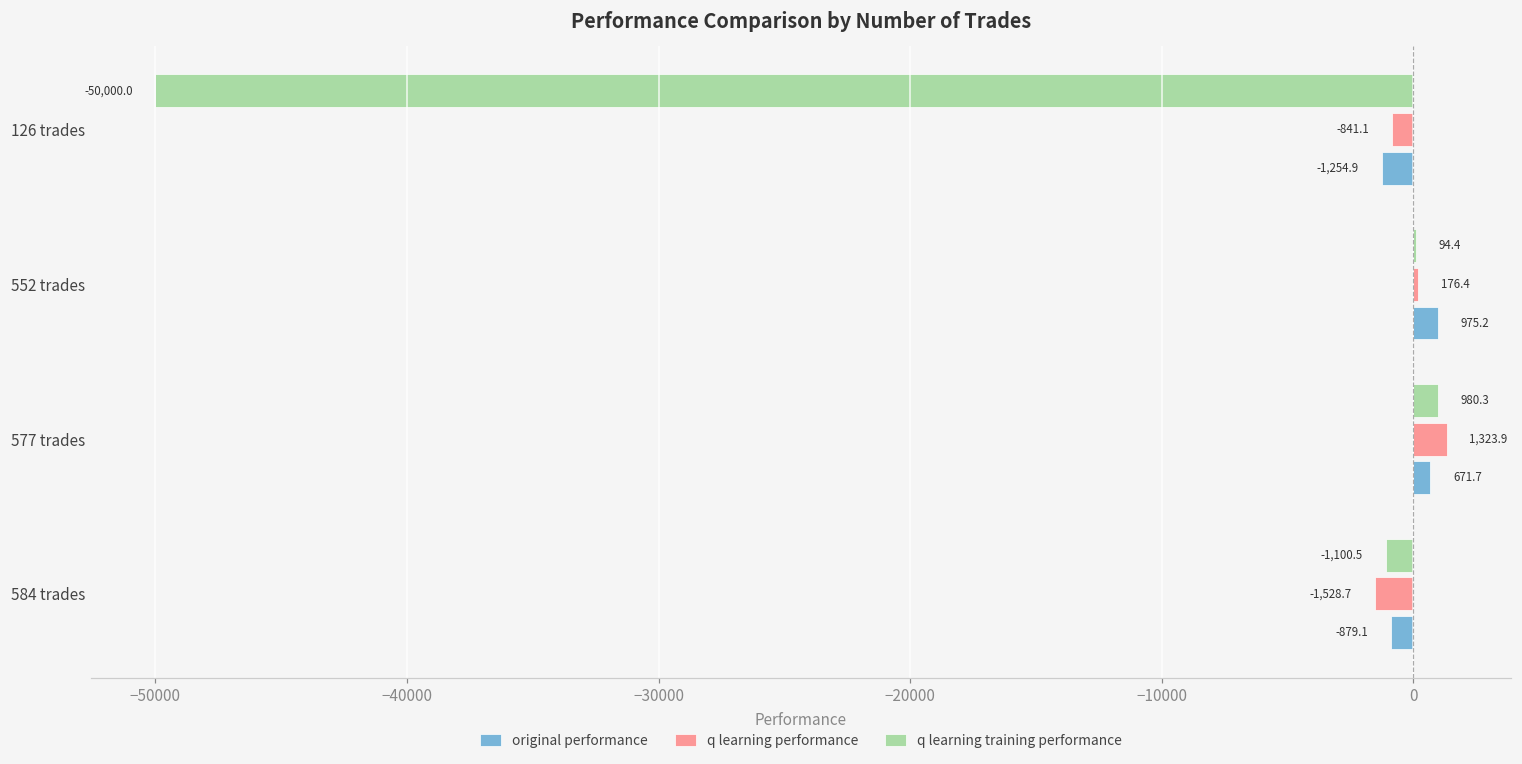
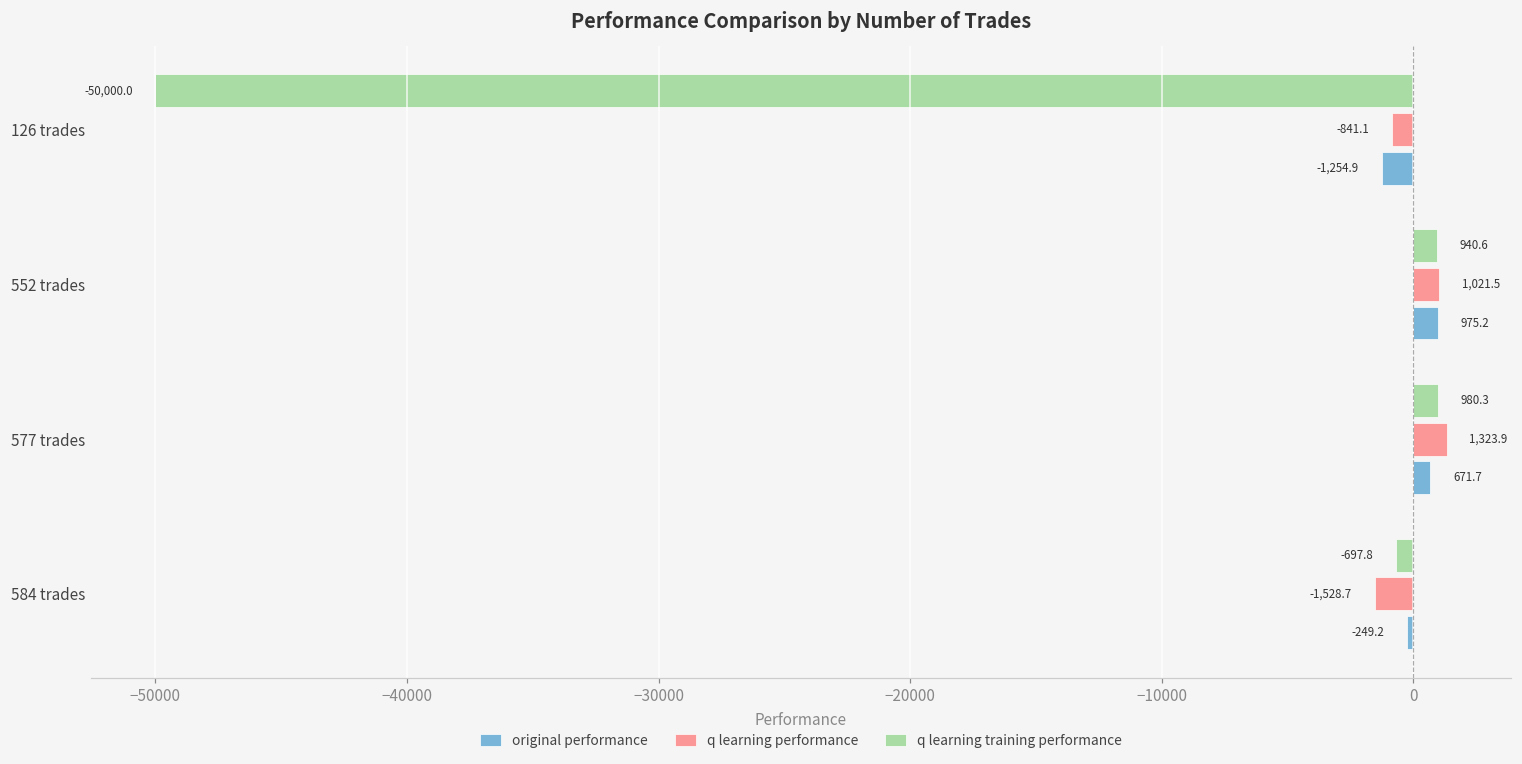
  {
    "original performance": {
      "126 trades": "-1,254.9",
      "552 trades": "975.2",
      "577 trades": "671.7",
-     "584 trades": "-879.1"
+     "584 trades": "-249.2"
    },
    "q learning performance": {
      "126 trades": "-841.1",
-     "552 trades": "176.4",
+     "552 trades": "1,021.5",
      "577 trades": "1,323.9",
      "584 trades": "-1,528.7"
    },
    "q learning training performance": {
      "126 trades": "-50,000.0",
-     "552 trades": "94.4",
+     "552 trades": "940.6",
      "577 trades": "980.3",
-     "584 trades": "-1,100.5"
+     "584 trades": "-697.8"
    }
  }
